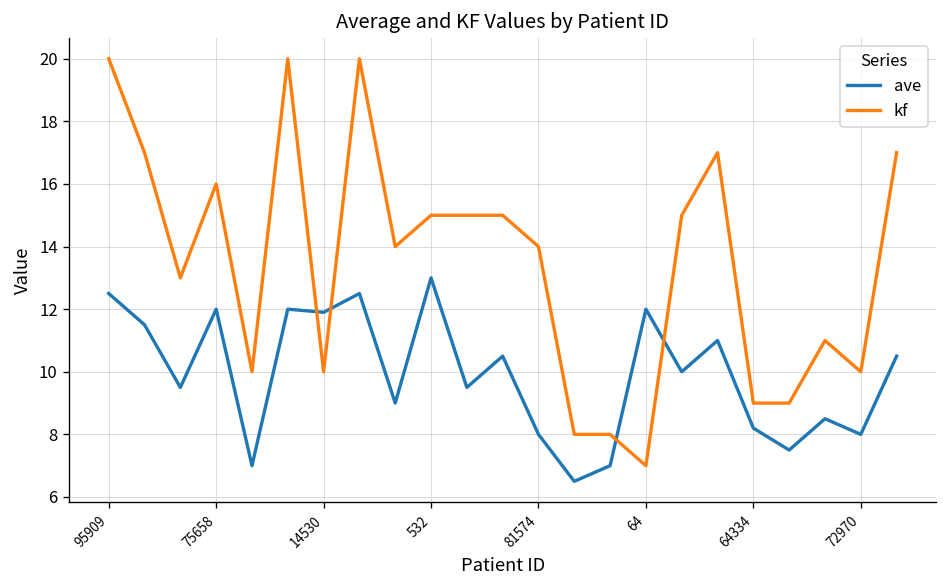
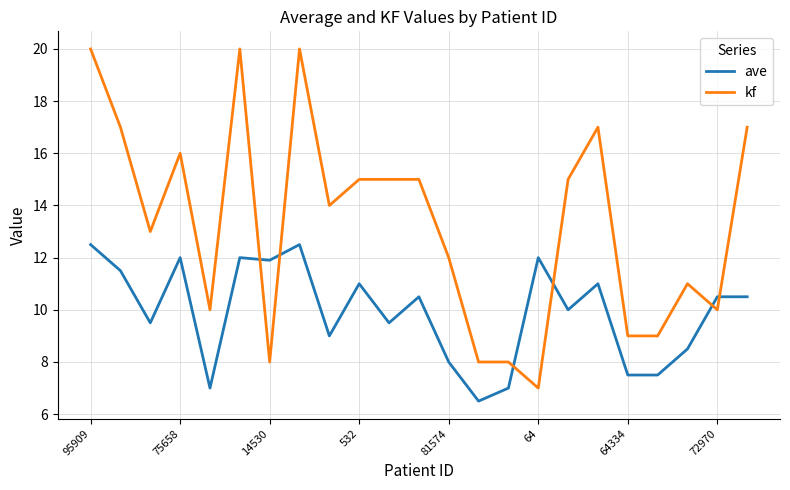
  {
    "ave": {
      "95909": 12.5,
      "75658": 12.0,
      "14530": 11.9,
-     "532": 13,
+     "532": 11,
      "81574": 8.0,
      "64": 12.0,
-     "64334": 8.2,
-     "72970": 8.0
+     "64334": 7.5,
+     "72970": 10.5
    },
    "kf": {
      "95909": 20,
      "75658": 16,
-     "14530": 10,
+     "14530": 8,
      "532": 15,
-     "81574": 14,
+     "81574": 12,
      "64": 7,
      "64334": 9,
      "72970": 10
    }
  }
